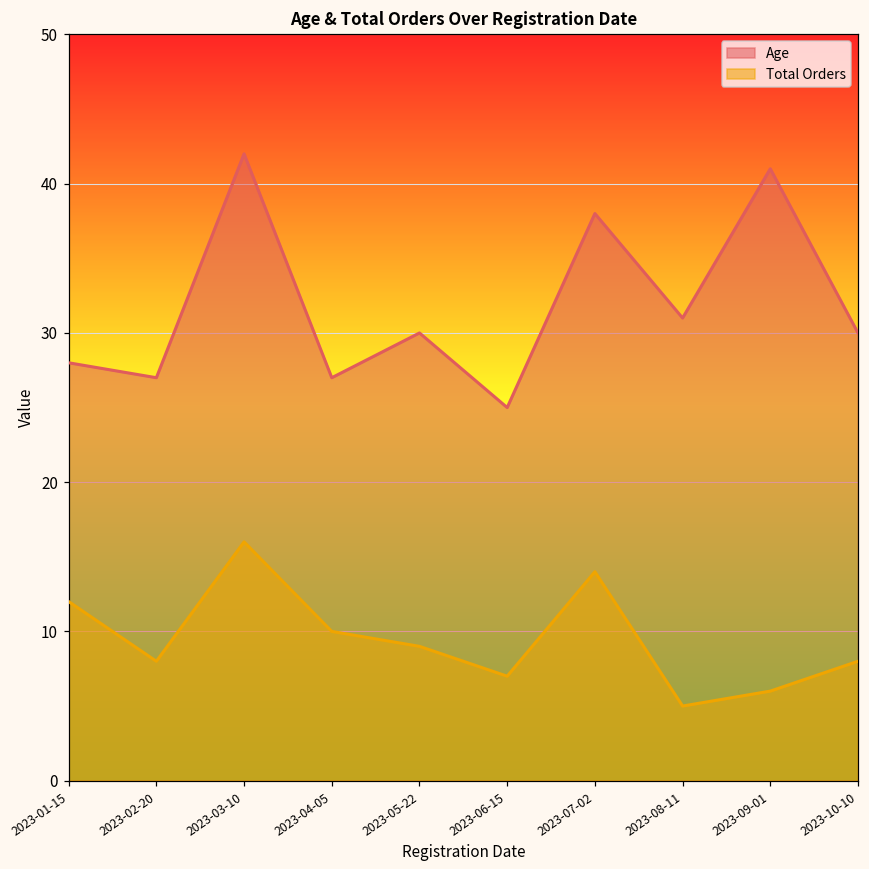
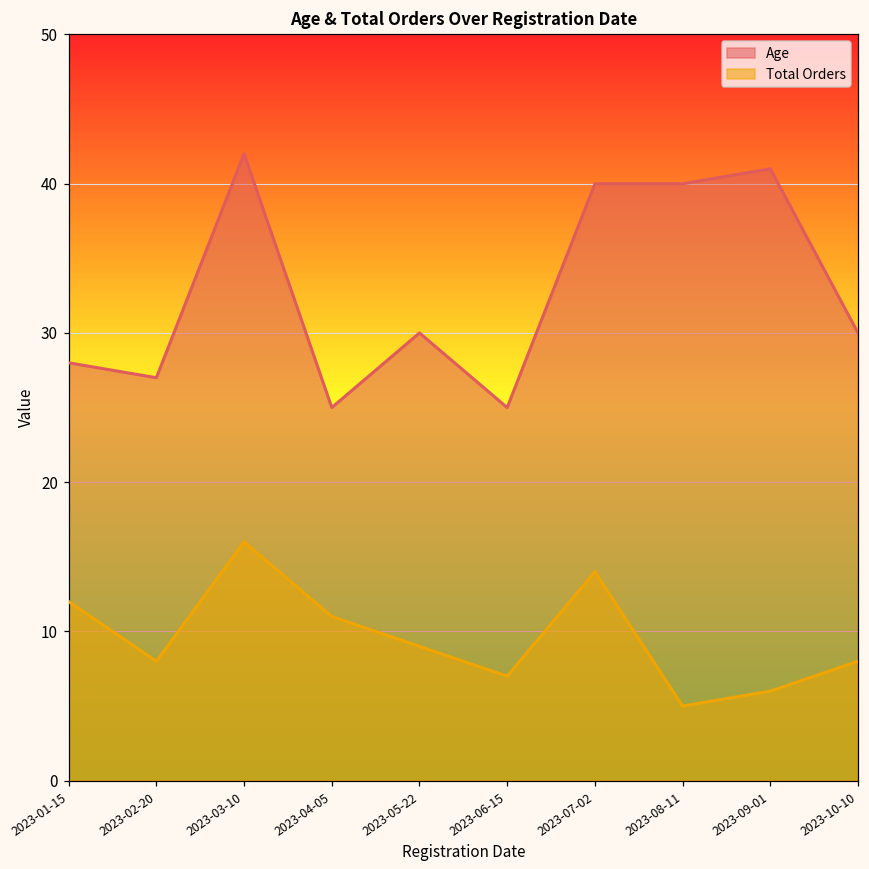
  {
    "Age": {
      "2023-01-15": 28,
      "2023-02-20": 27,
      "2023-03-10": 42,
-     "2023-04-05": 27,
+     "2023-04-05": 25,
      "2023-05-22": 30,
      "2023-06-15": 25,
-     "2023-07-02": 38,
-     "2023-08-11": 31,
+     "2023-07-02": 40,
+     "2023-08-11": 40,
      "2023-09-01": 41,
      "2023-10-10": 30
    },
    "Total Orders": {
      "2023-01-15": 12,
      "2023-02-20": 8,
      "2023-03-10": 16,
-     "2023-04-05": 10,
+     "2023-04-05": 11,
      "2023-05-22": 9,
      "2023-06-15": 7,
      "2023-07-02": 14,
      "2023-08-11": 5,
      "2023-09-01": 6,
      "2023-10-10": 8
    }
  }
